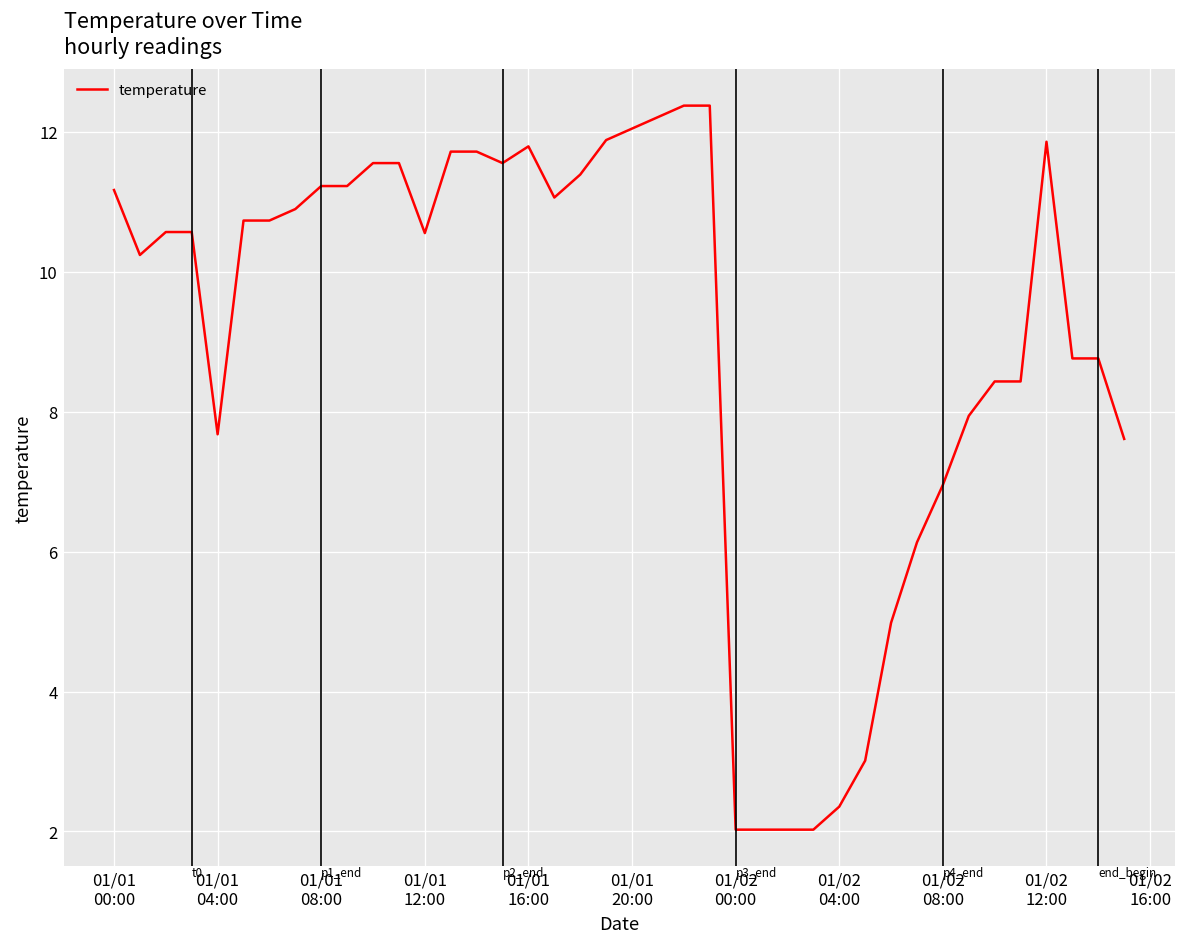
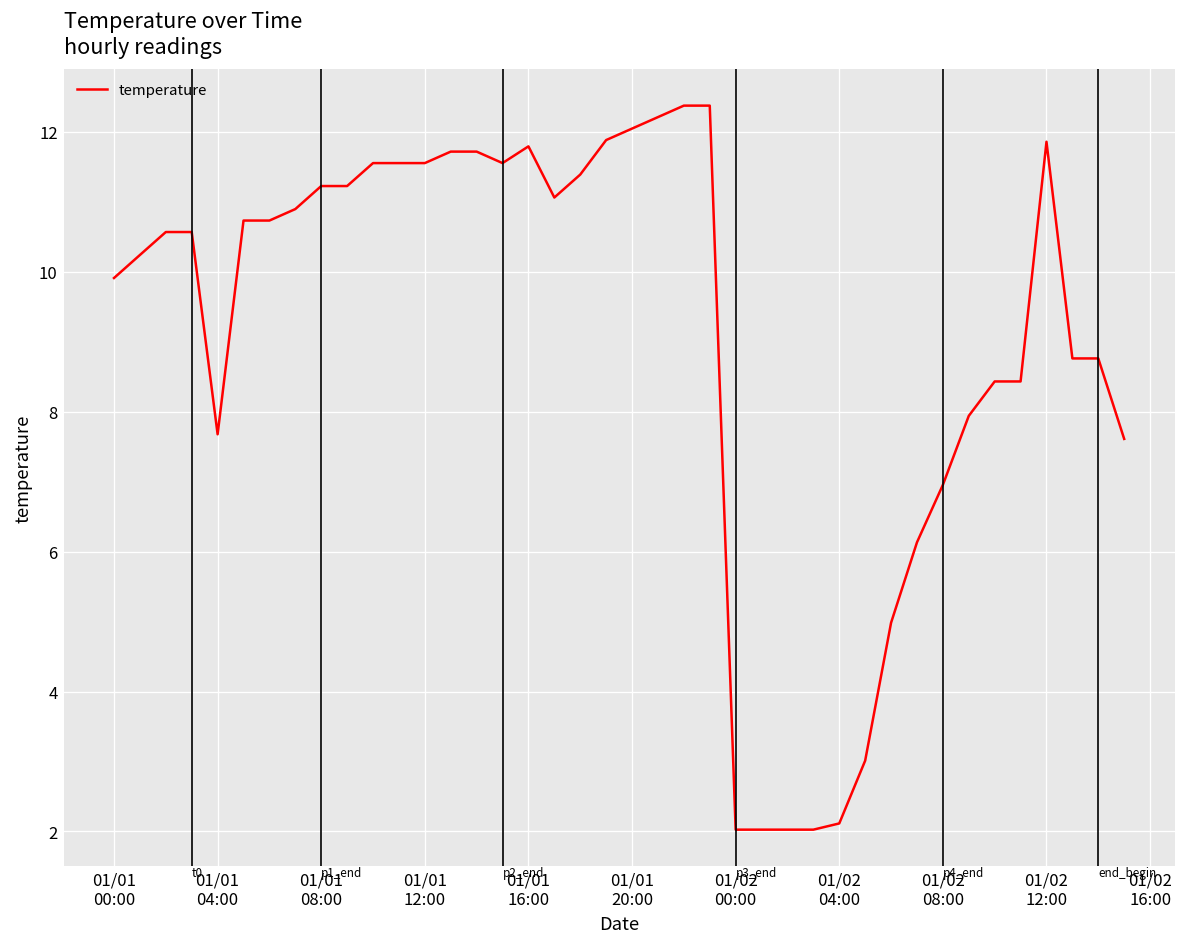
  {
-   "01/01 00:00": 11.2,
+   "01/01 00:00": 9.9,
    "01/01 04:00": 7.7,
    "01/01 08:00": 11.2,
-   "01/01 12:00": 10.6,
+   "01/01 12:00": 11.6,
    "01/01 16:00": 11.8,
    "01/01 20:00": 12.0,
    "01/02 00:00": 2.0,
-   "01/02 04:00": 2.4,
+   "01/02 04:00": 2.1,
    "01/02 08:00": 7.0,
    "01/02 12:00": 11.9
  }
